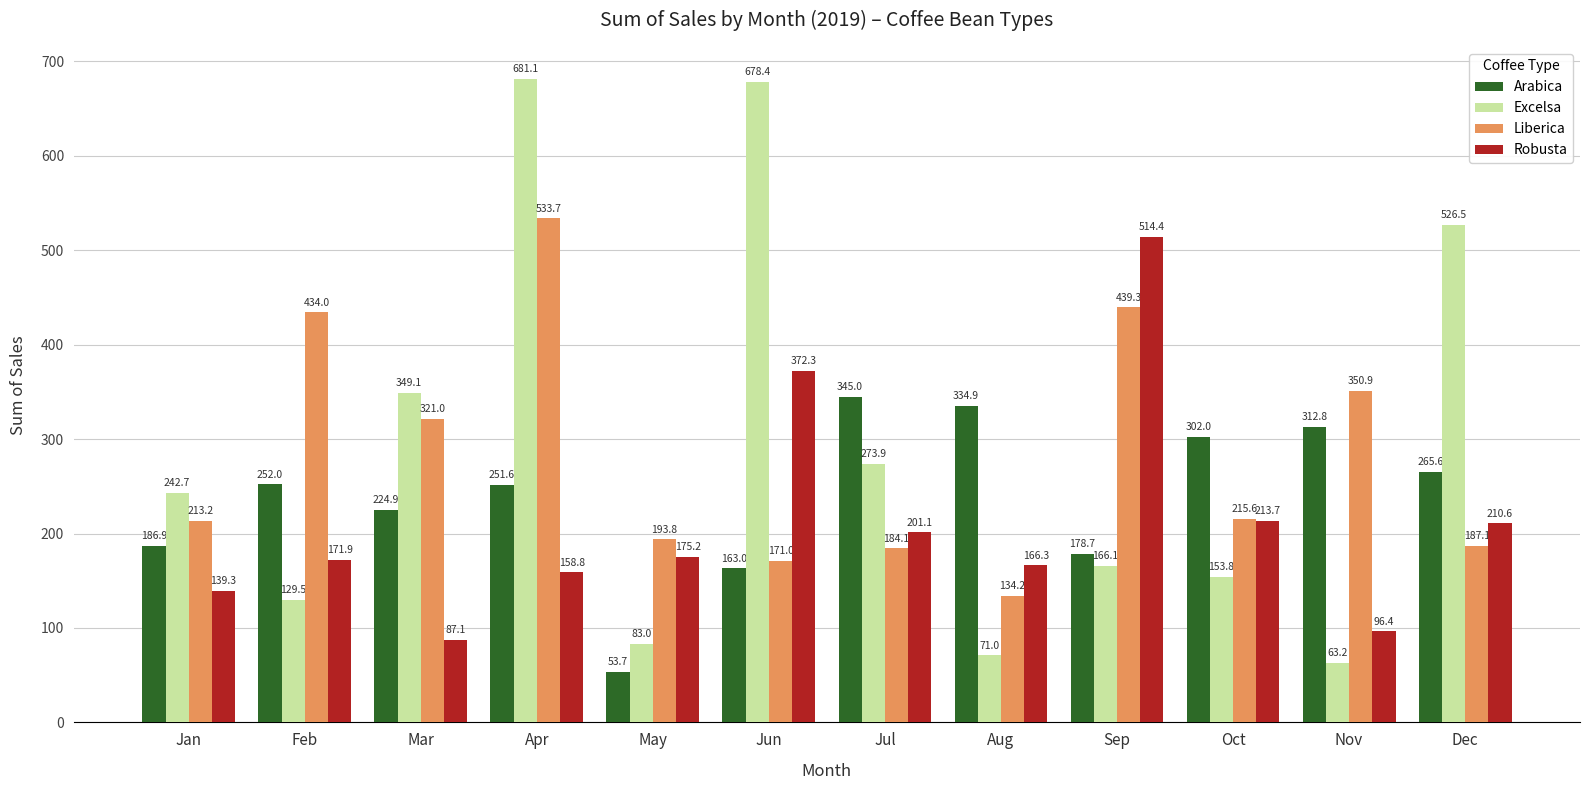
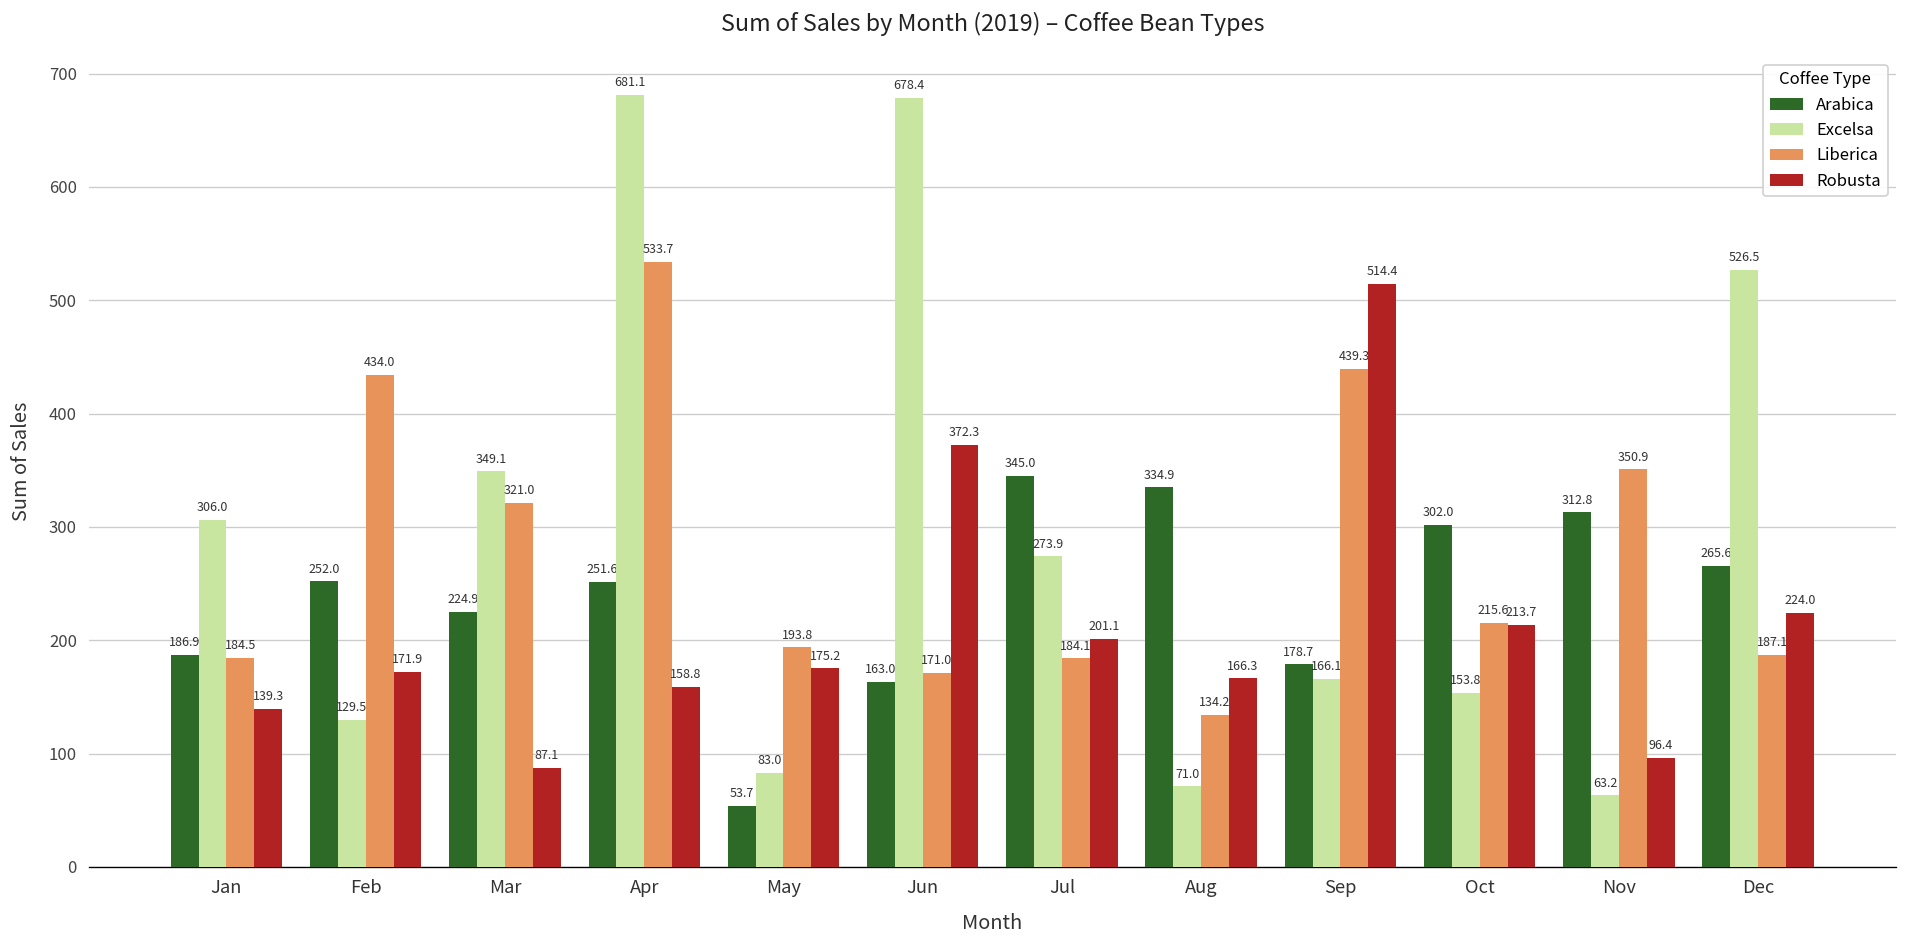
  {
    "Arabica": {
      "Jan": 186.9,
      "Feb": 252.0,
      "Mar": 224.9,
      "Apr": 251.6,
      "May": 53.7,
      "Jun": 163.0,
      "Jul": 345.0,
      "Aug": 334.9,
      "Sep": 178.7,
      "Oct": 302.0,
      "Nov": 312.8,
      "Dec": 265.6
    },
    "Excelsa": {
-     "Jan": 242.7,
+     "Jan": 306.0,
      "Feb": 129.5,
      "Mar": 349.1,
      "Apr": 681.1,
      "May": 83.0,
      "Jun": 678.4,
      "Jul": 273.9,
      "Aug": 71.0,
      "Sep": 166.1,
      "Oct": 153.8,
      "Nov": 63.2,
      "Dec": 526.5
    },
    "Liberica": {
-     "Jan": 213.2,
+     "Jan": 184.5,
      "Feb": 434.0,
      "Mar": 321.0,
      "Apr": 533.7,
      "May": 193.8,
      "Jun": 171.0,
      "Jul": 184.1,
      "Aug": 134.2,
      "Sep": 439.3,
      "Oct": 215.6,
      "Nov": 350.9,
      "Dec": 187.1
    },
    "Robusta": {
      "Jan": 139.3,
      "Feb": 171.9,
      "Mar": 87.1,
      "Apr": 158.8,
      "May": 175.2,
      "Jun": 372.3,
      "Jul": 201.1,
      "Aug": 166.3,
      "Sep": 514.4,
      "Oct": 213.7,
      "Nov": 96.4,
-     "Dec": 210.6
+     "Dec": 224.0
    }
  }
